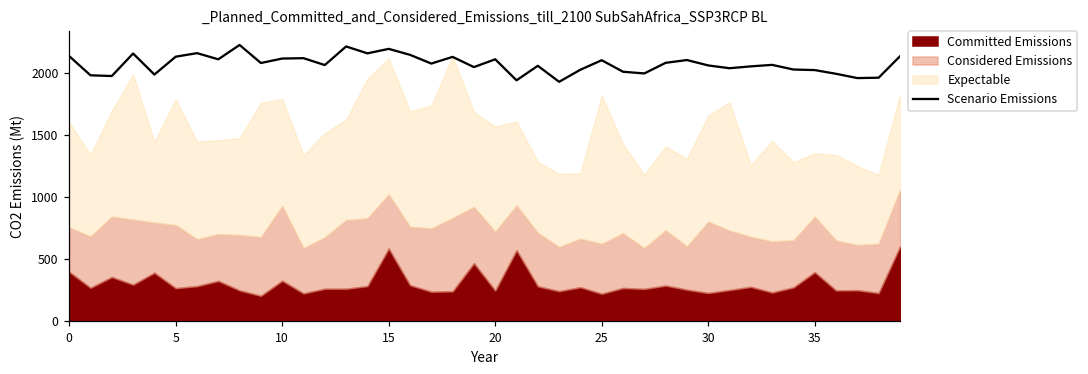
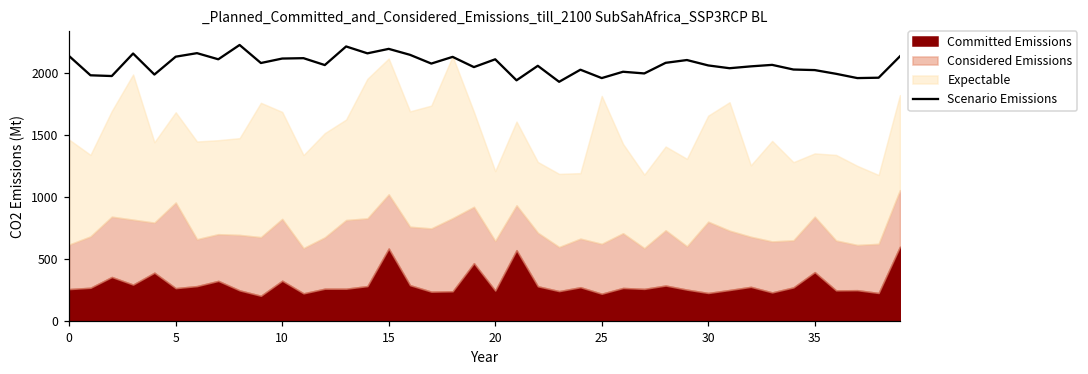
  {
    "Committed Emissions": {
-     "0": 400,
+     "0": 260,
      "5": 260,
      "10": 320,
      "15": 580,
      "20": 240,
      "25": 220,
      "30": 230,
      "35": 390
    },
    "Scenario Emissions": {
      "0": 2130,
      "5": 2130,
      "10": 2120,
      "15": 2190,
      "20": 2110,
-     "25": 2100,
+     "25": 1960,
      "30": 2060,
      "35": 2020
    },
    "Considered Emissions": {
      "0": 360,
-     "5": 510,
-     "10": 600,
+     "5": 690,
+     "10": 500,
      "15": 440,
-     "20": 480,
+     "20": 400,
      "25": 400,
      "30": 570,
      "35": 450
    },
    "Expectable": {
      "0": 850,
-     "5": 1010,
+     "5": 730,
      "10": 860,
      "15": 1100,
-     "20": 850,
+     "20": 560,
      "25": 1190,
      "30": 860,
      "35": 510
    }
  }
